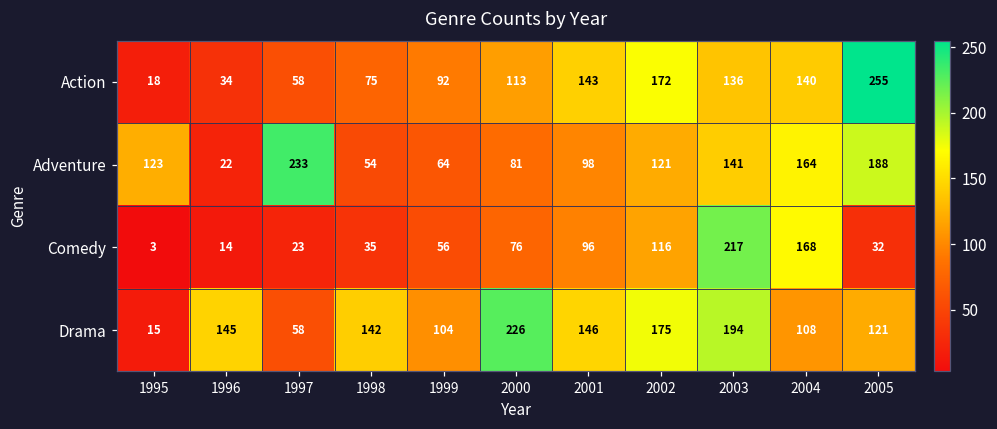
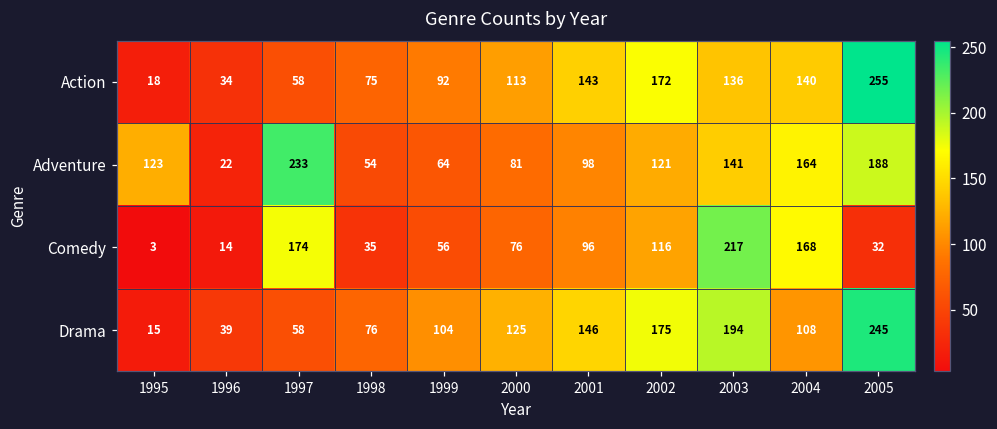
  {
    "Action": {
      "1995": 18,
      "1996": 34,
      "1997": 58,
      "1998": 75,
      "1999": 92,
      "2000": 113,
      "2001": 143,
      "2002": 172,
      "2003": 136,
      "2004": 140,
      "2005": 255
    },
    "Adventure": {
      "1995": 123,
      "1996": 22,
      "1997": 233,
      "1998": 54,
      "1999": 64,
      "2000": 81,
      "2001": 98,
      "2002": 121,
      "2003": 141,
      "2004": 164,
      "2005": 188
    },
    "Comedy": {
      "1995": 3,
      "1996": 14,
-     "1997": 23,
+     "1997": 174,
      "1998": 35,
      "1999": 56,
      "2000": 76,
      "2001": 96,
      "2002": 116,
      "2003": 217,
      "2004": 168,
      "2005": 32
    },
    "Drama": {
      "1995": 15,
-     "1996": 145,
+     "1996": 39,
      "1997": 58,
-     "1998": 142,
+     "1998": 76,
      "1999": 104,
-     "2000": 226,
+     "2000": 125,
      "2001": 146,
      "2002": 175,
      "2003": 194,
      "2004": 108,
-     "2005": 121
+     "2005": 245
    }
  }
